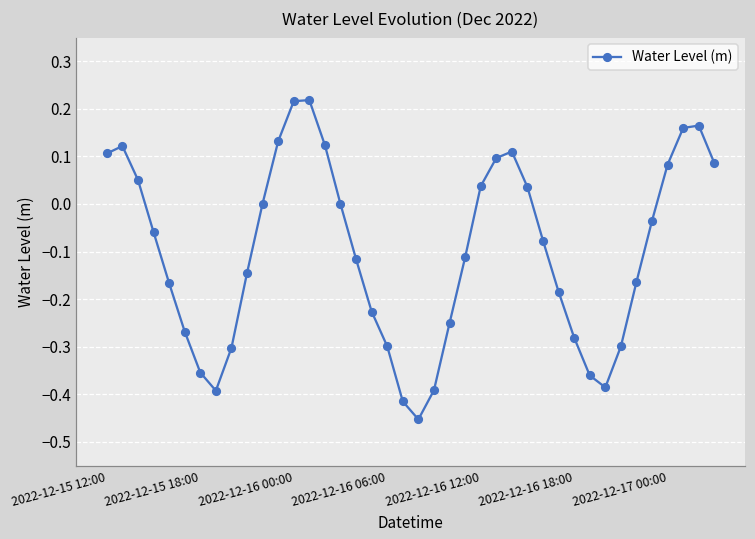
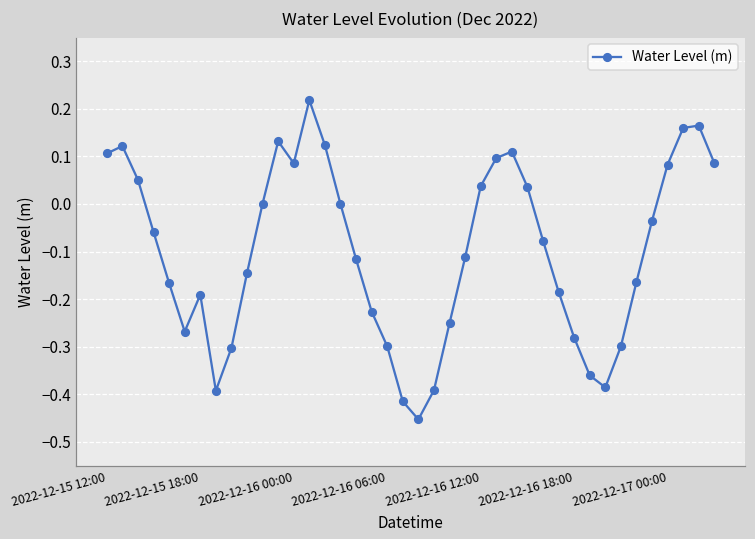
  {
    "2022-12-15 12:00": 0.11,
-   "2022-12-15 18:00": -0.35,
-   "2022-12-16 00:00": 0.22,
+   "2022-12-15 18:00": -0.19,
+   "2022-12-16 00:00": 0.09,
    "2022-12-16 06:00": -0.30,
    "2022-12-16 12:00": 0.04,
    "2022-12-16 18:00": -0.28,
    "2022-12-17 00:00": 0.08
  }
